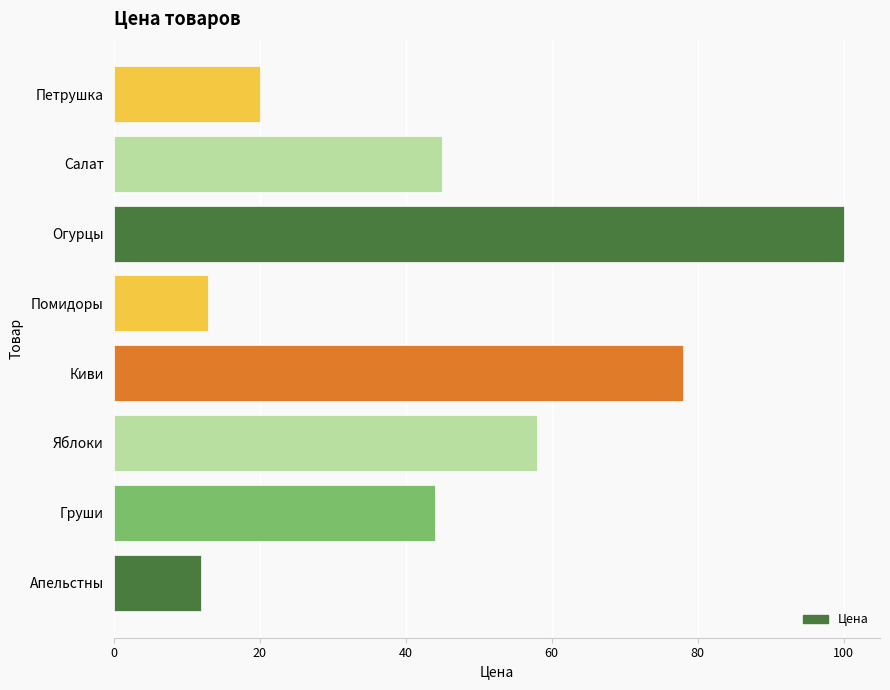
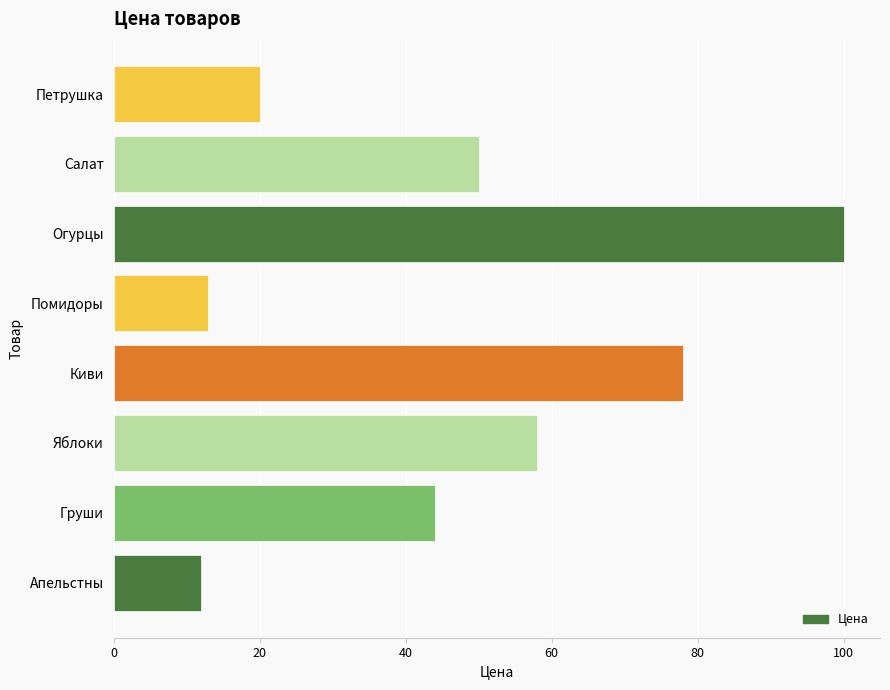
  {
    "Петрушка": 20,
-   "Салат": 45,
+   "Салат": 50,
    "Огурцы": 100,
    "Помидоры": 13,
    "Киви": 78,
    "Яблоки": 58,
    "Груши": 44,
    "Апельстны": 12
  }
